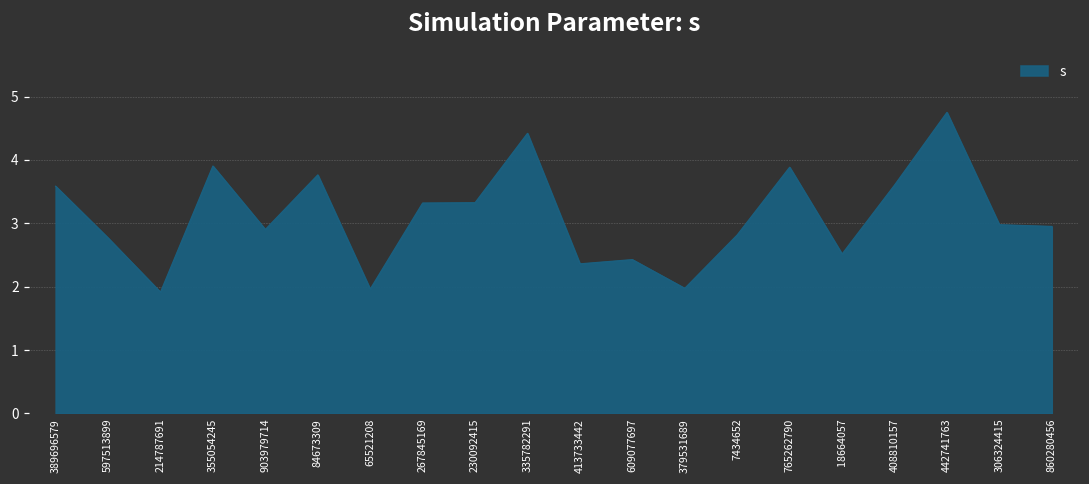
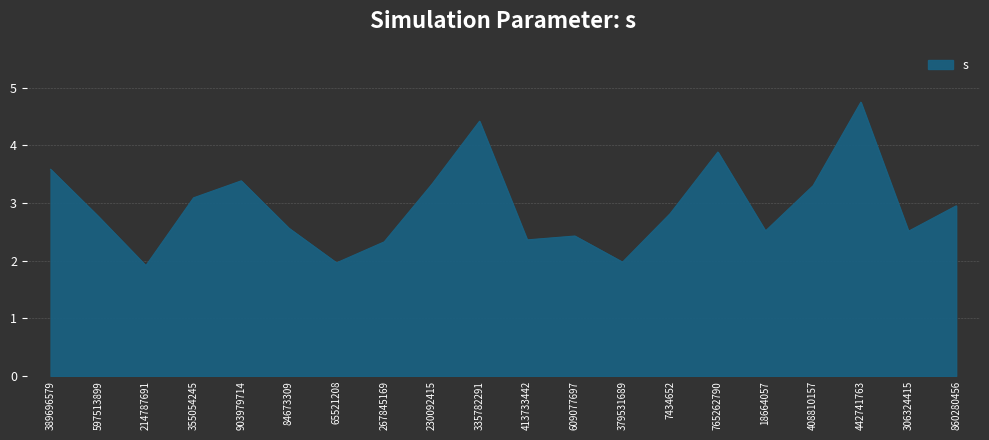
  {
    "389696579": 3.6,
    "597513899": 2.8,
    "214787691": 1.9,
-   "355054245": 3.9,
-   "903979714": 2.9,
-   "84673309": 3.8,
+   "355054245": 3.1,
+   "903979714": 3.4,
+   "84673309": 2.6,
    "65521208": 2.0,
-   "267845169": 3.3,
+   "267845169": 2.3,
    "230092415": 3.3,
    "335782291": 4.4,
    "413733442": 2.4,
    "609077697": 2.4,
    "379531689": 2.0,
    "7434652": 2.8,
    "765262790": 3.9,
    "18664057": 2.5,
-   "408810157": 3.6,
+   "408810157": 3.3,
    "442741763": 4.7,
-   "306324415": 3.0,
+   "306324415": 2.5,
    "860280456": 3.0
  }
